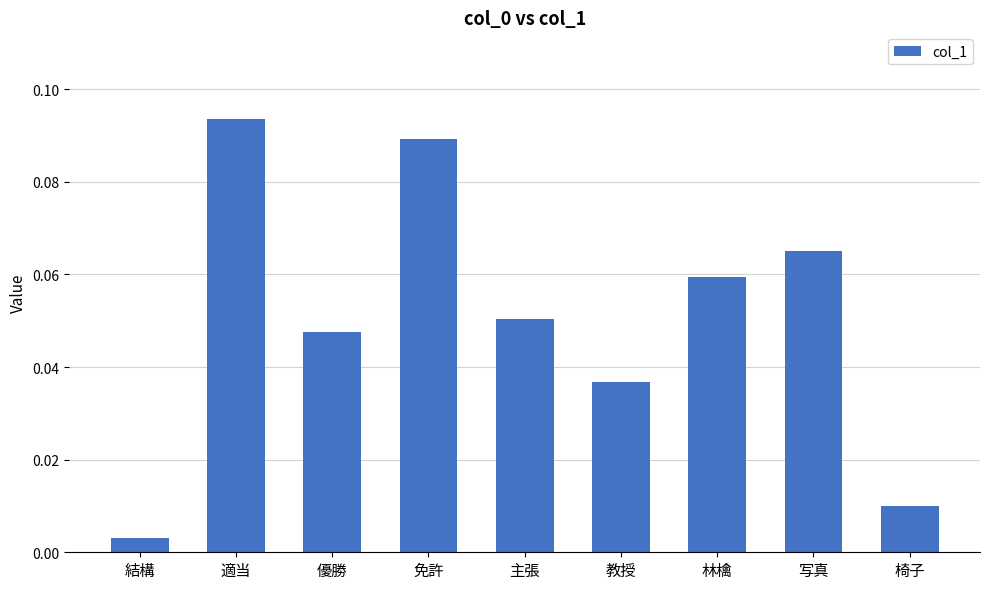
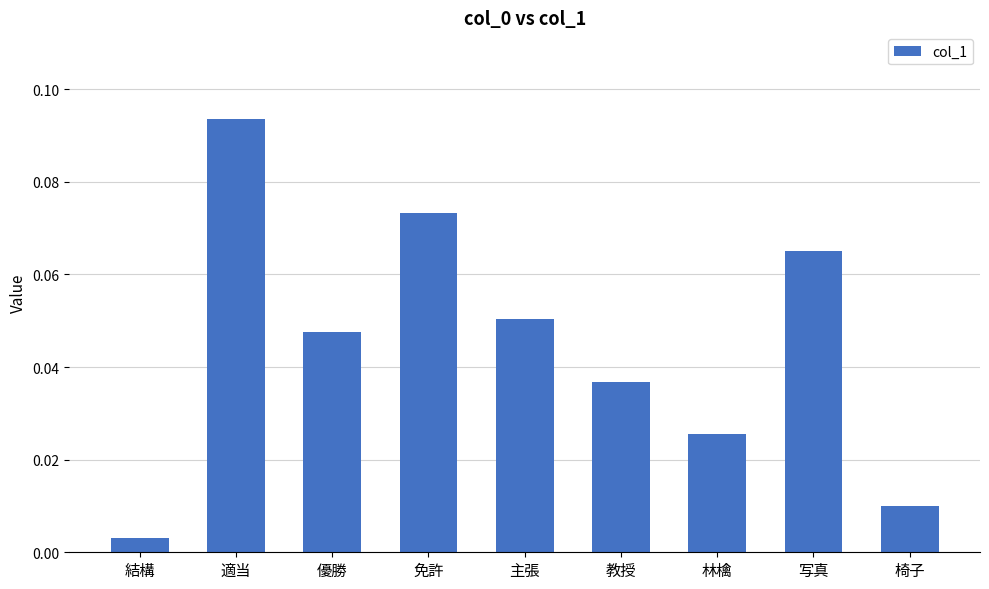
  {
    "結構": 0.003,
    "適当": 0.094,
    "優勝": 0.048,
-   "免許": 0.089,
+   "免許": 0.073,
    "主張": 0.050,
    "教授": 0.037,
-   "林檎": 0.060,
+   "林檎": 0.026,
    "写真": 0.065,
    "椅子": 0.010
  }
